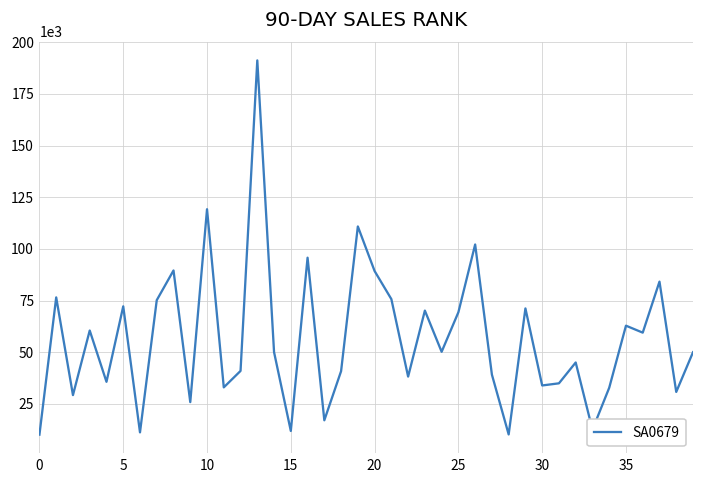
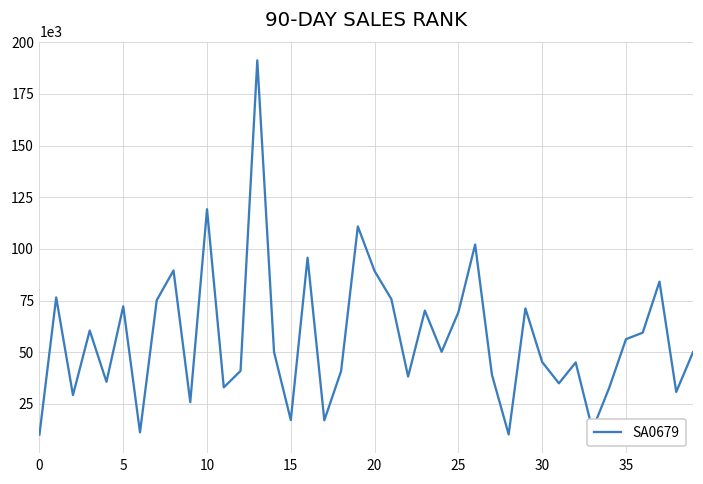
  {
    "0": 10000,
    "5": 72000,
    "10": 119000,
-   "15": 12000,
+   "15": 17000,
    "20": 89000,
    "25": 69000,
-   "30": 34000,
-   "35": 63000
+   "30": 45000,
+   "35": 56000
  }
